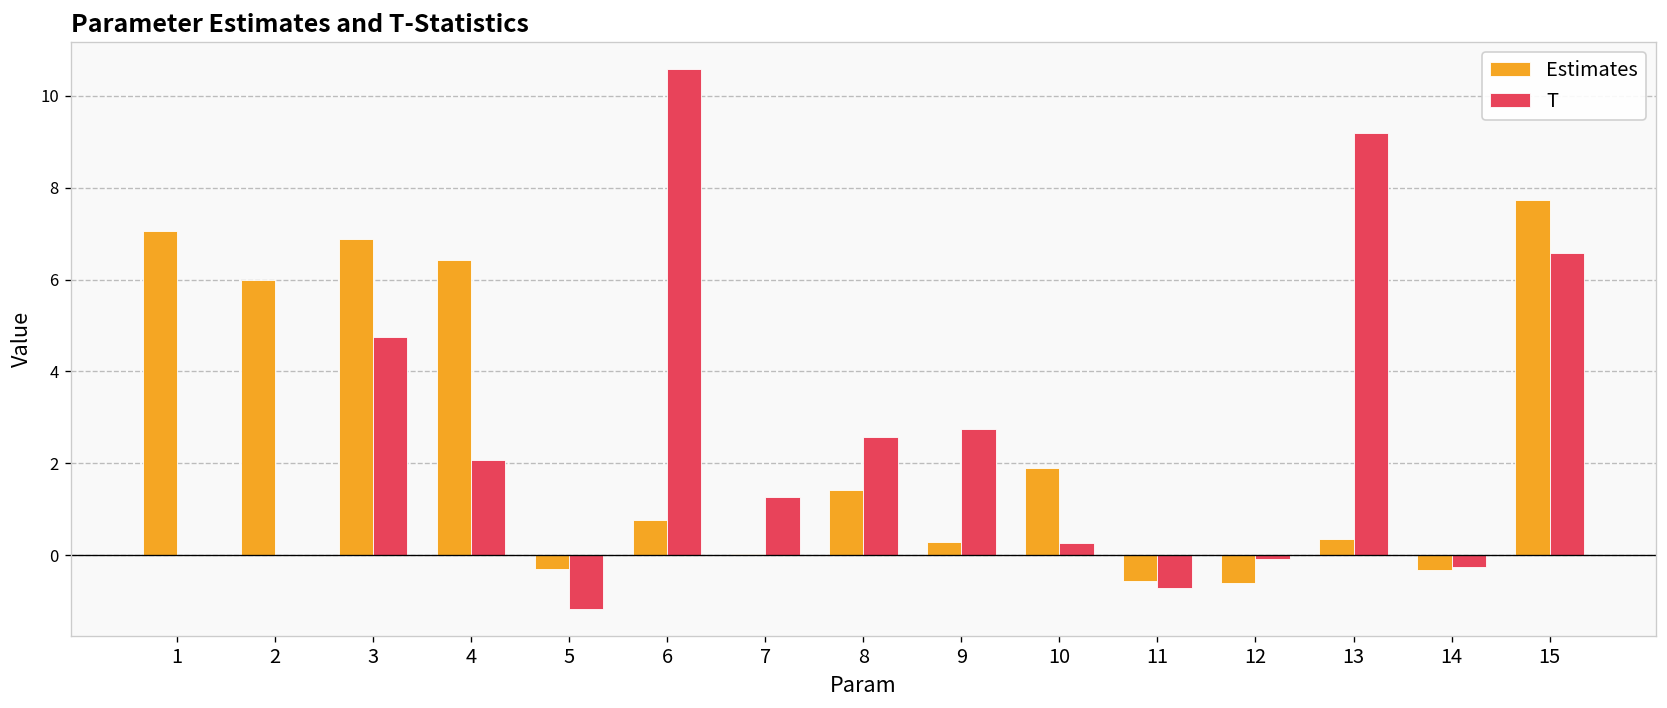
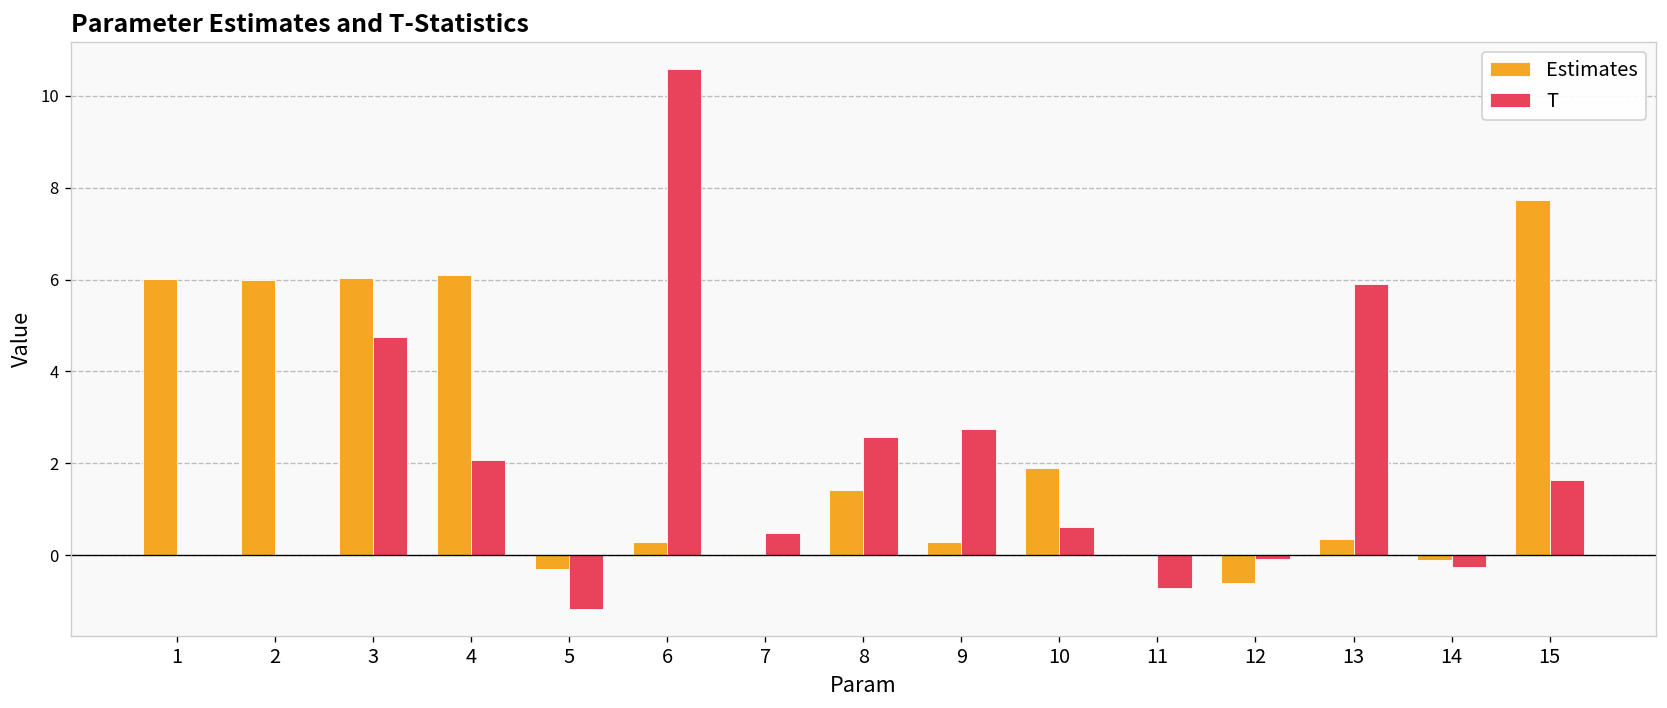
  {
    "Estimates": {
-     "1": 7.1,
+     "1": 6.0,
      "2": 6.0,
-     "3": 6.9,
-     "4": 6.4,
+     "3": 6.0,
+     "4": 6.1,
      "5": -0.3,
-     "6": 0.8,
+     "6": 0.3,
      "8": 1.4,
      "9": 0.3,
      "10": 1.9,
-     "11": -0.6,
+     "11": 0.0,
      "12": -0.6,
      "13": 0.4,
-     "14": -0.3,
+     "14": -0.1,
      "15": 7.7
    },
    "T": {
      "1": 0.0,
      "2": 0.0,
      "3": 4.7,
      "4": 2.1,
      "5": -1.2,
      "6": 10.6,
-     "7": 1.3,
+     "7": 0.5,
      "8": 2.6,
      "9": 2.8,
-     "10": 0.3,
+     "10": 0.6,
      "11": -0.7,
      "12": -0.1,
-     "13": 9.2,
+     "13": 5.9,
      "14": -0.3,
-     "15": 6.6
+     "15": 1.6
    }
  }
